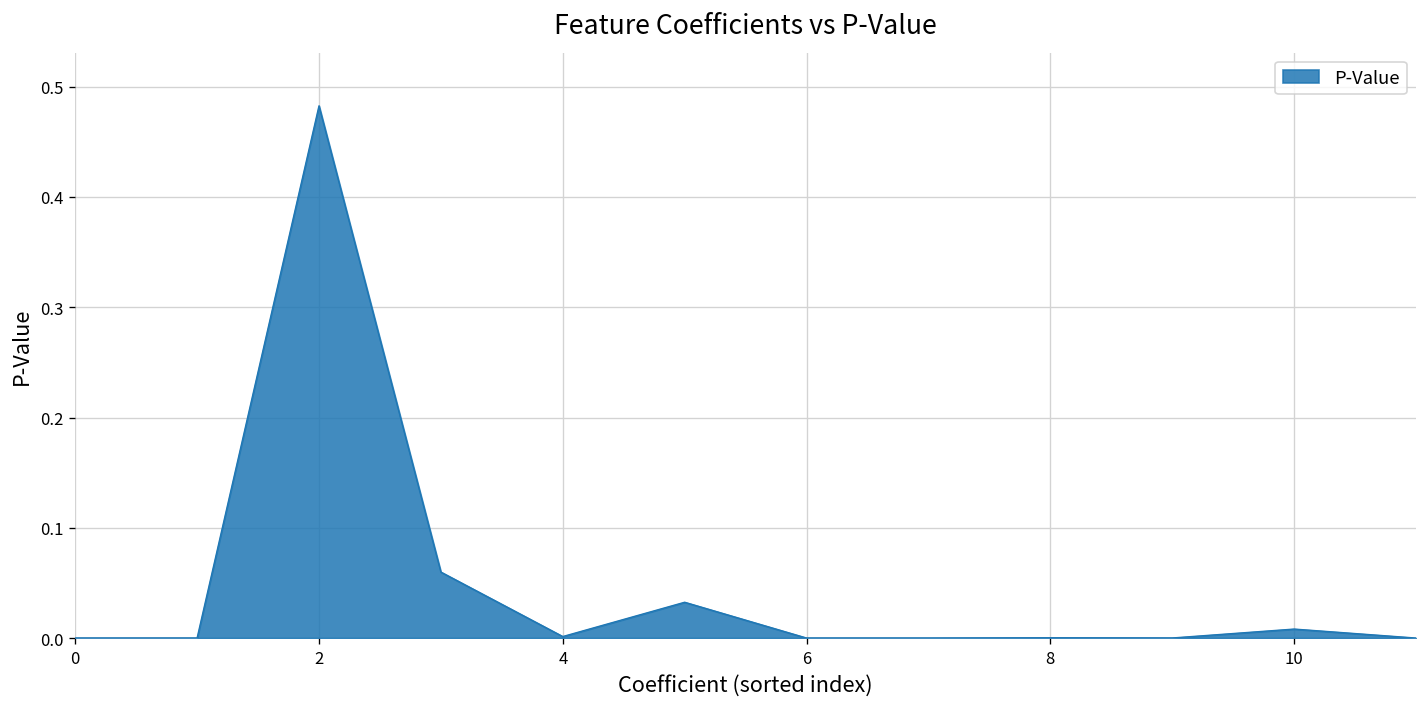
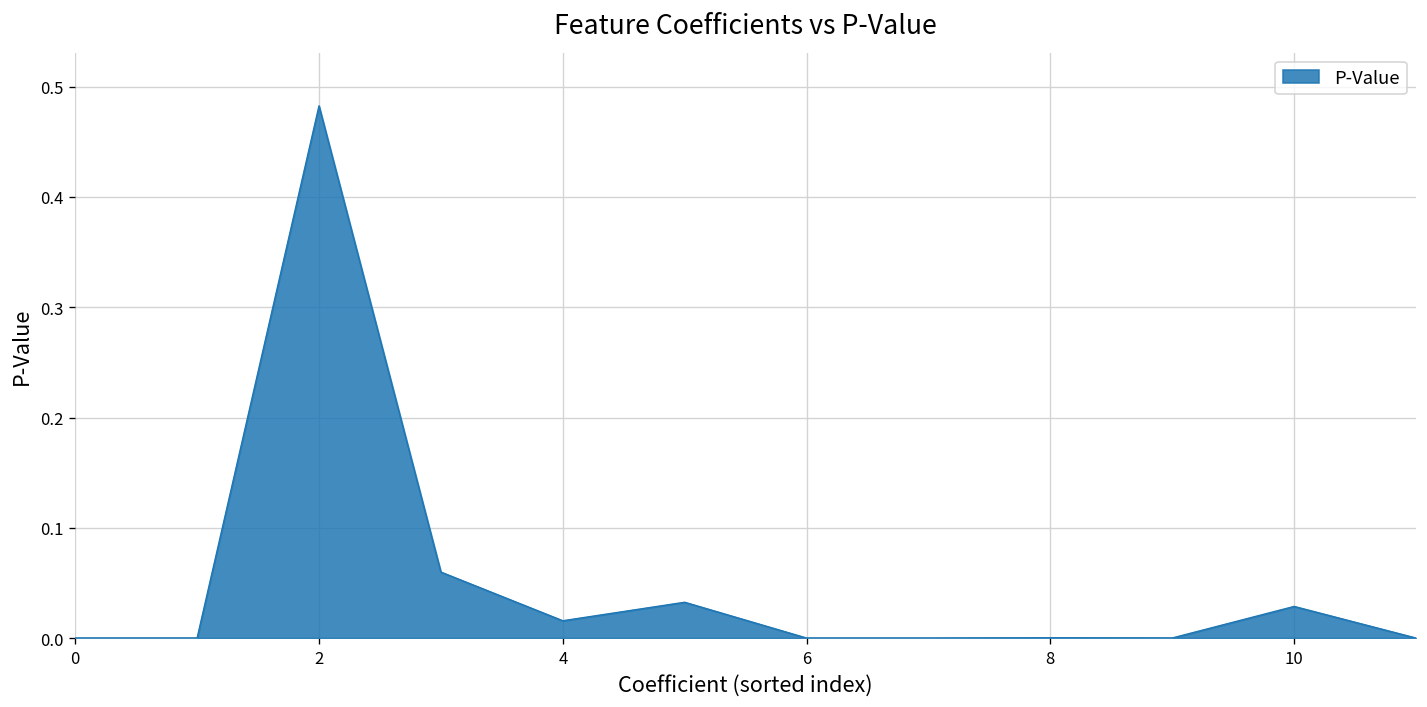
  {
    "0": 0.00,
    "2": 0.48,
-   "4": 0.00,
+   "4": 0.02,
    "6": 0.00,
    "8": 0.00,
-   "10": 0.01
+   "10": 0.03
  }
